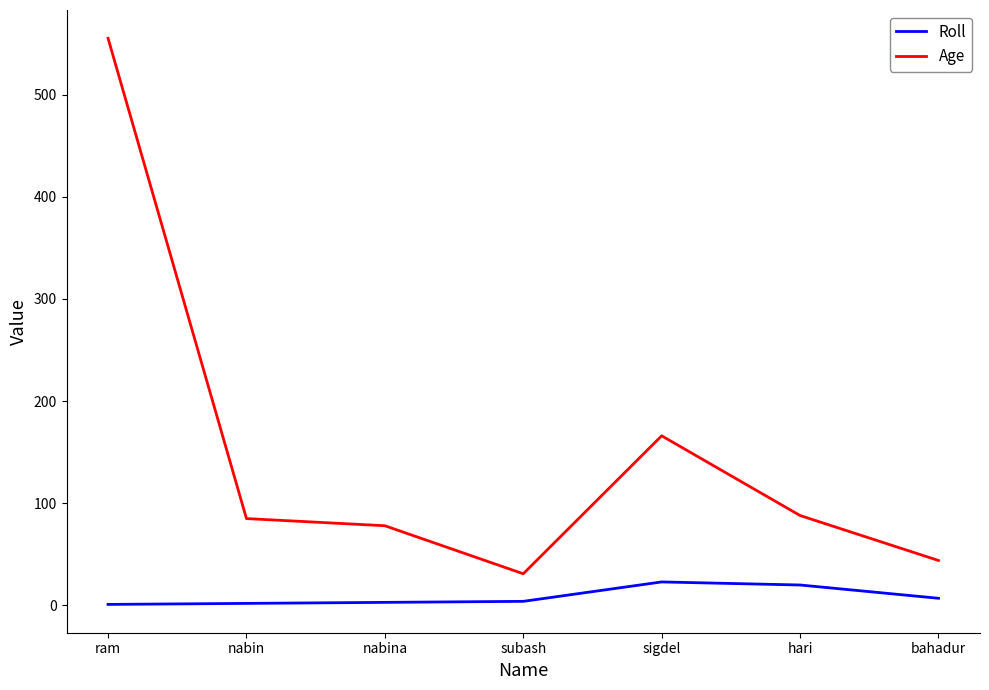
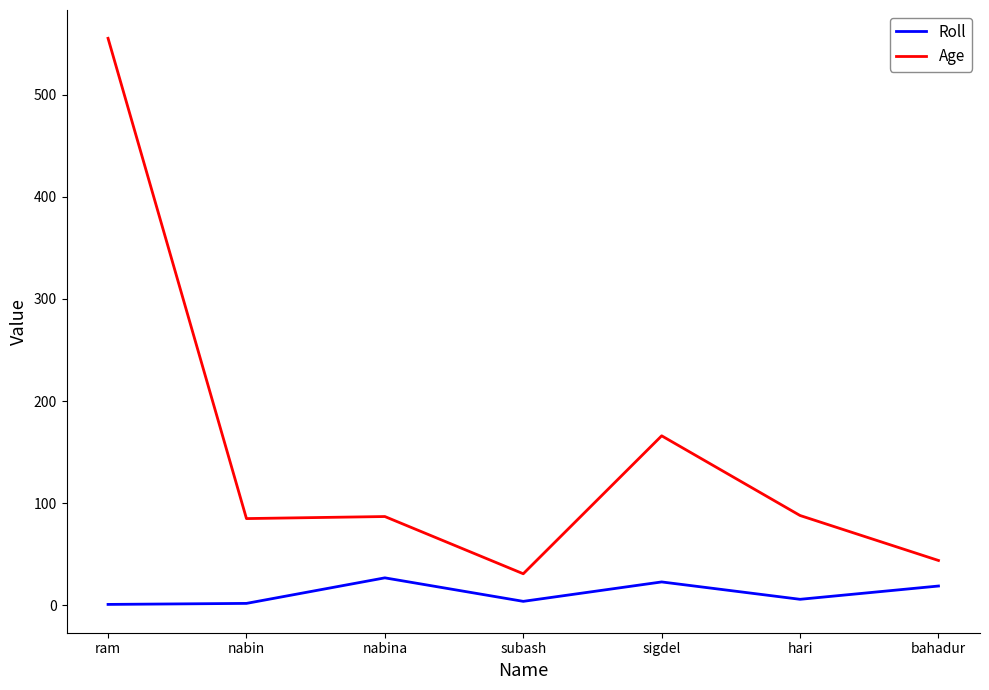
  {
    "Roll": {
      "ram": 1,
      "nabin": 2,
-     "nabina": 3,
+     "nabina": 27,
      "subash": 4,
      "sigdel": 23,
-     "hari": 20,
-     "bahadur": 7
+     "hari": 6,
+     "bahadur": 19
    },
    "Age": {
      "ram": 555,
      "nabin": 85,
-     "nabina": 78,
+     "nabina": 87,
      "subash": 31,
      "sigdel": 166,
      "hari": 88,
      "bahadur": 44
    }
  }
